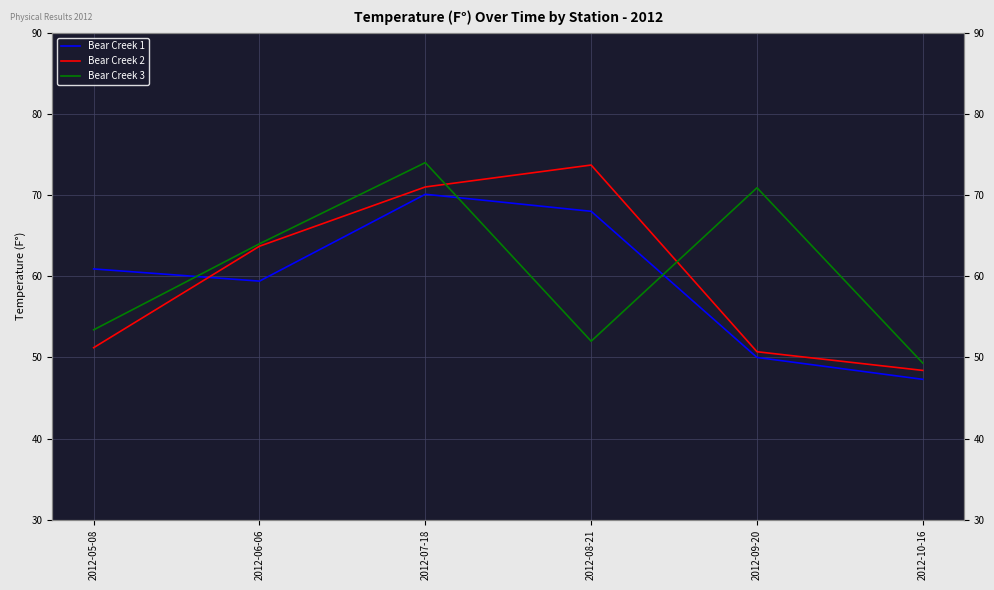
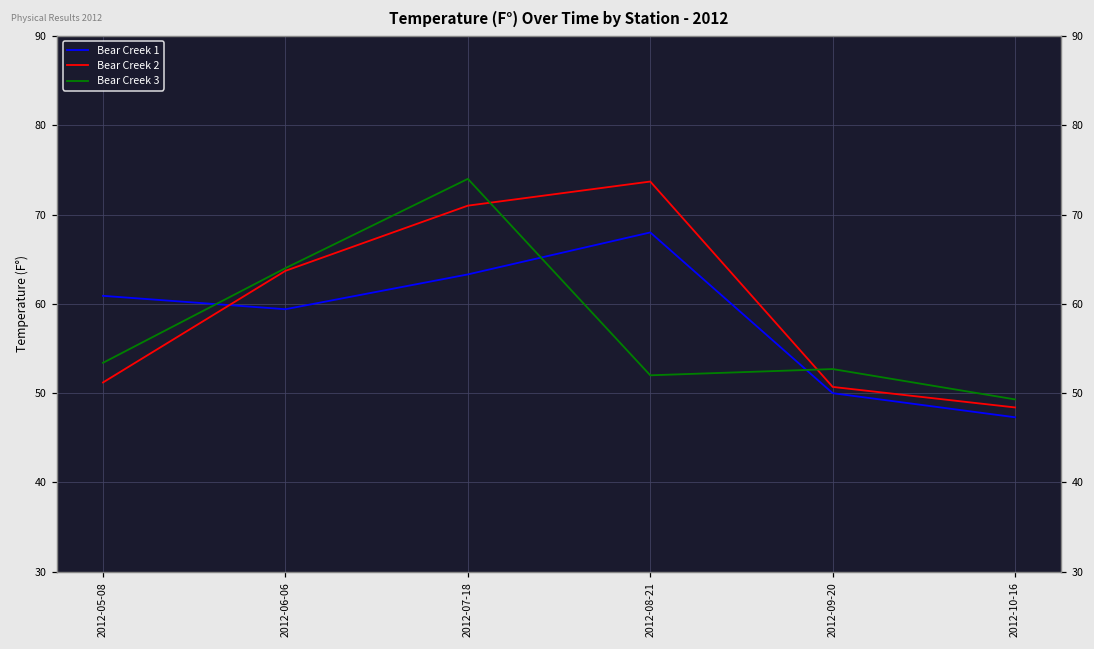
  {
    "Bear Creek 1": {
      "2012-05-08": 61,
      "2012-06-06": 59,
-     "2012-07-18": 70,
+     "2012-07-18": 63,
      "2012-08-21": 68,
      "2012-09-20": 50,
      "2012-10-16": 47
    },
    "Bear Creek 2": {
      "2012-05-08": 51,
      "2012-07-18": 71,
      "2012-08-21": 74,
      "2012-09-20": 51,
      "2012-10-16": 48
    },
    "Bear Creek 3": {
      "2012-05-08": 53,
      "2012-07-18": 74,
      "2012-08-21": 52,
-     "2012-09-20": 71,
+     "2012-09-20": 53,
      "2012-10-16": 49
    }
  }
